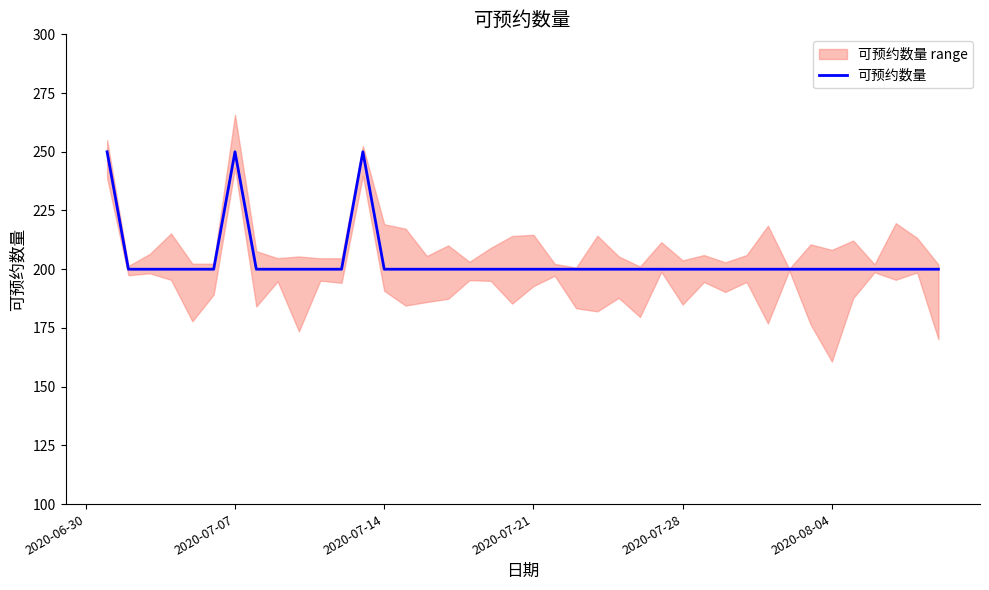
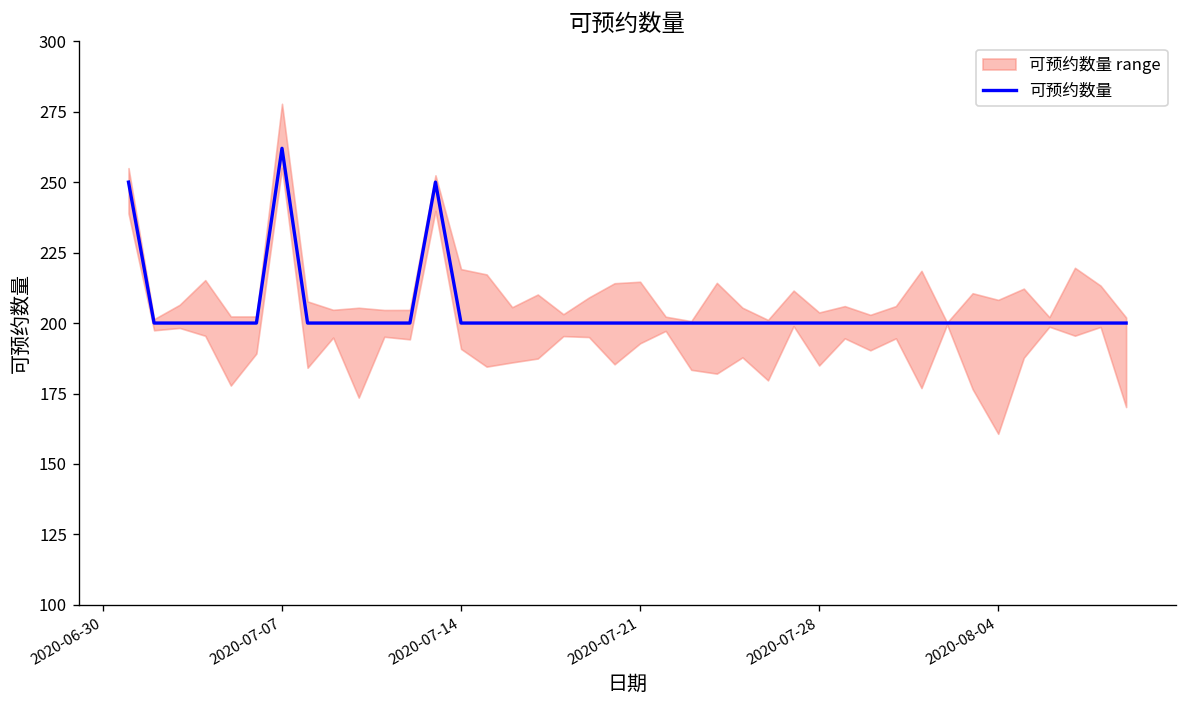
  {
    "可预约数量": {
-     "2020-07-07": 250,
+     "2020-07-07": 262,
      "2020-07-14": 200,
      "2020-07-21": 200,
      "2020-07-28": 200,
      "2020-08-04": 200
    }
  }
